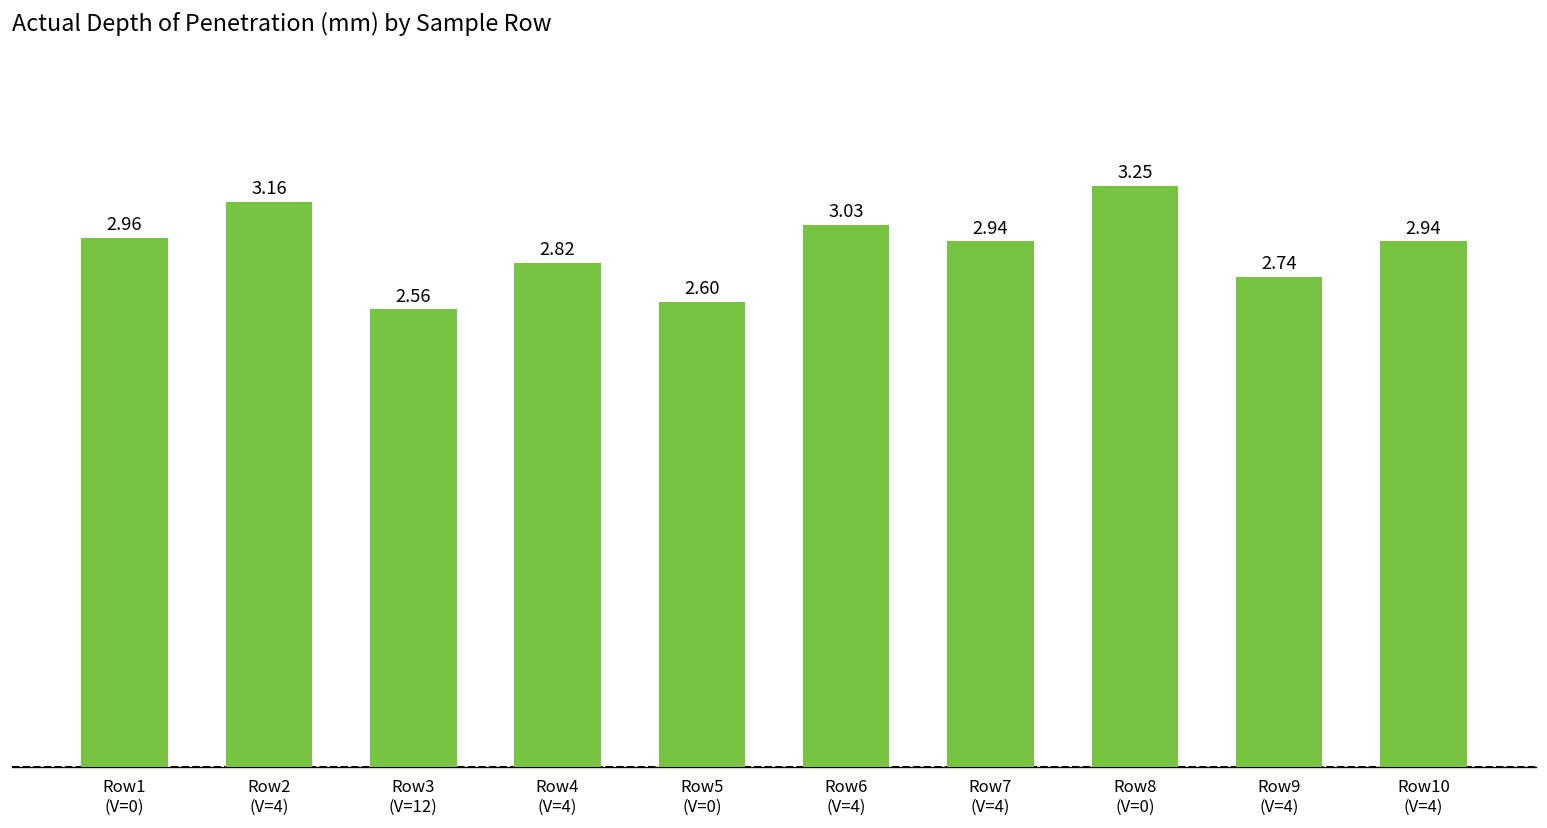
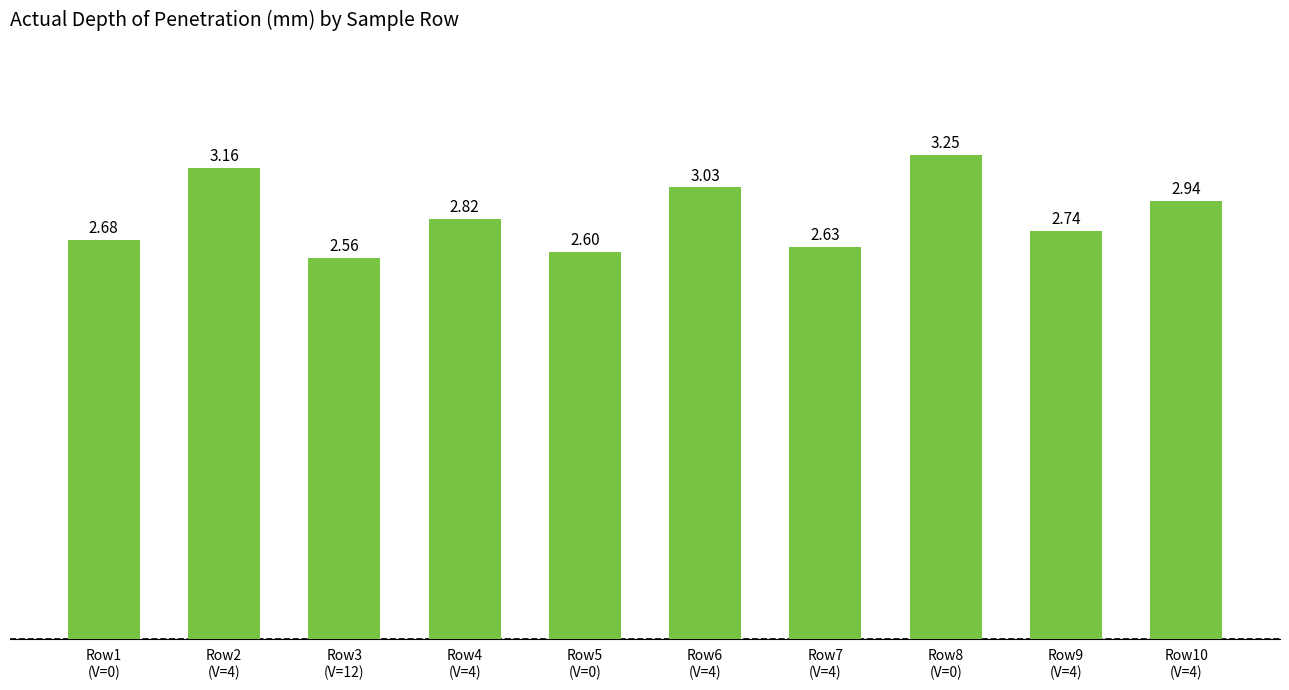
  {
-   "Row1 (V=0)": 2.96,
+   "Row1 (V=0)": 2.68,
    "Row2 (V=4)": 3.16,
    "Row3 (V=12)": 2.56,
    "Row4 (V=4)": 2.82,
    "Row5 (V=0)": 2.60,
    "Row6 (V=4)": 3.03,
-   "Row7 (V=4)": 2.94,
+   "Row7 (V=4)": 2.63,
    "Row8 (V=0)": 3.25,
    "Row9 (V=4)": 2.74,
    "Row10 (V=4)": 2.94
  }
